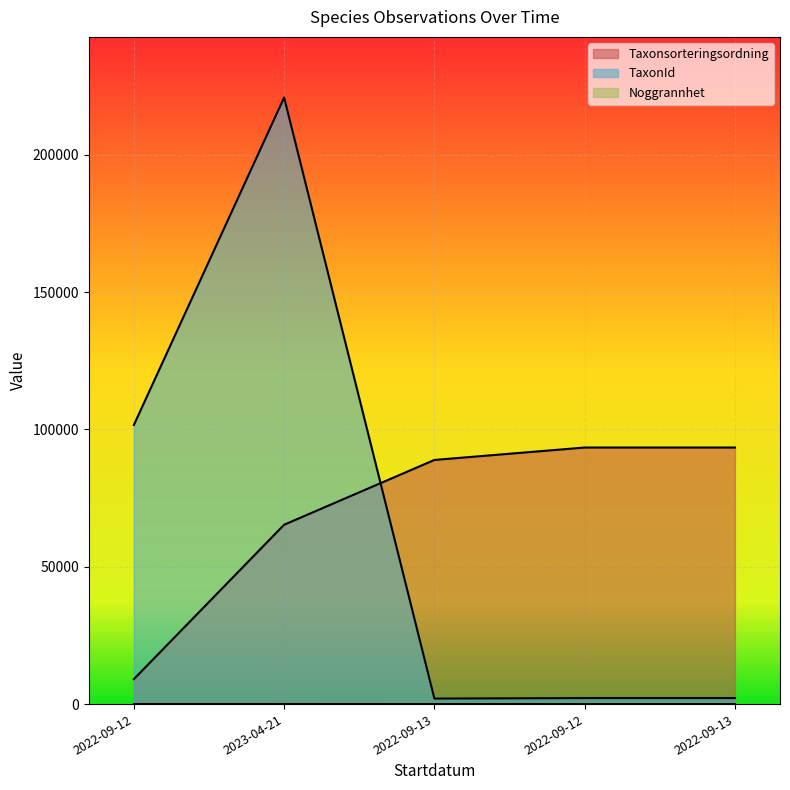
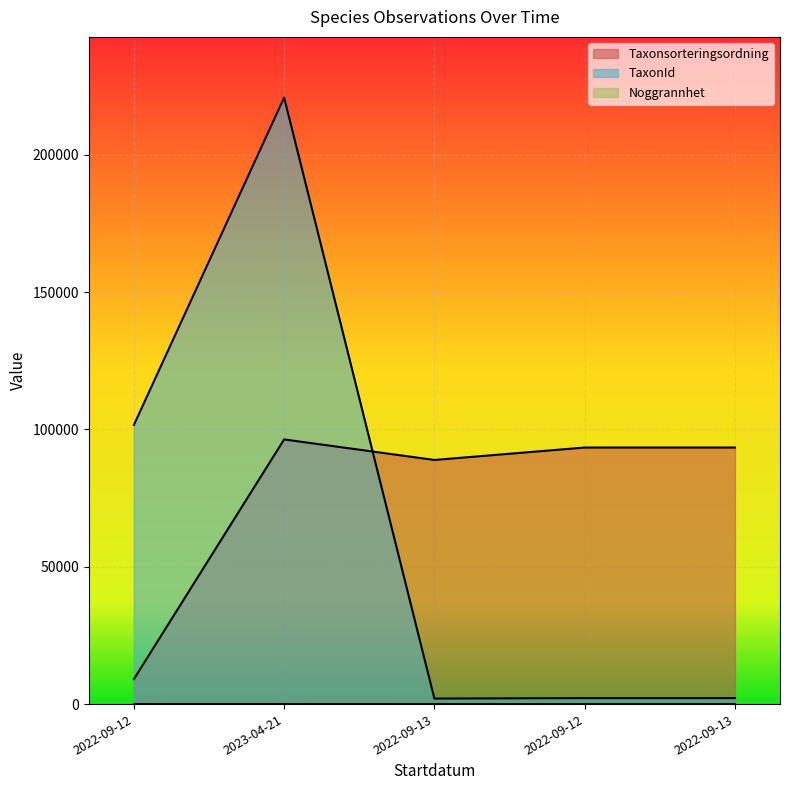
  {
    "Taxonsorteringsordning": {
-     "2023-04-21": 65000
+     "2023-04-21": 96000
    },
    "TaxonId": {
      "2023-04-21": 221000
    },
    "Noggrannhet": {
      "2023-04-21": 0
    }
  }
